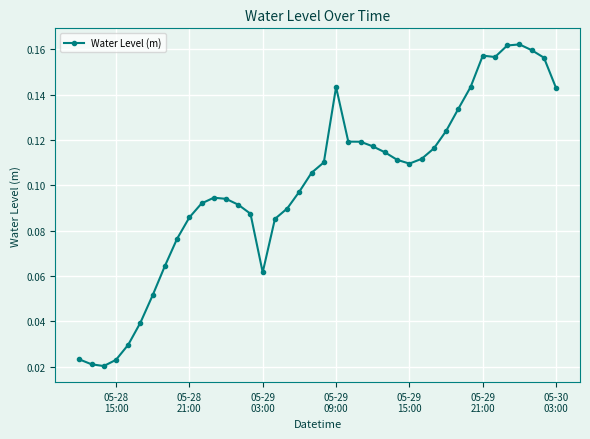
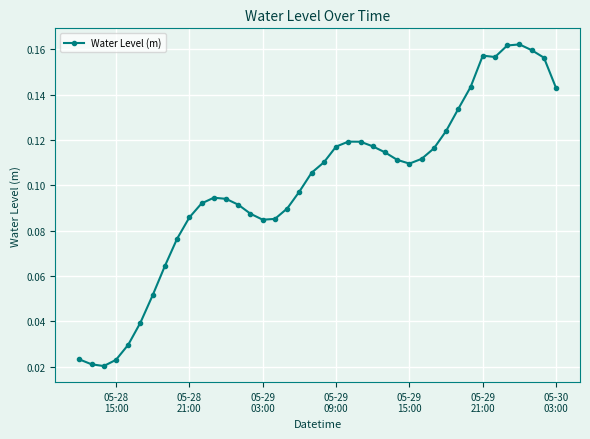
  {
    "05-28 15:00": 0.023,
    "05-28 21:00": 0.086,
-   "05-29 03:00": 0.062,
-   "05-29 09:00": 0.143,
+   "05-29 03:00": 0.085,
+   "05-29 09:00": 0.117,
    "05-29 15:00": 0.110,
    "05-29 21:00": 0.157,
    "05-30 03:00": 0.143
  }
